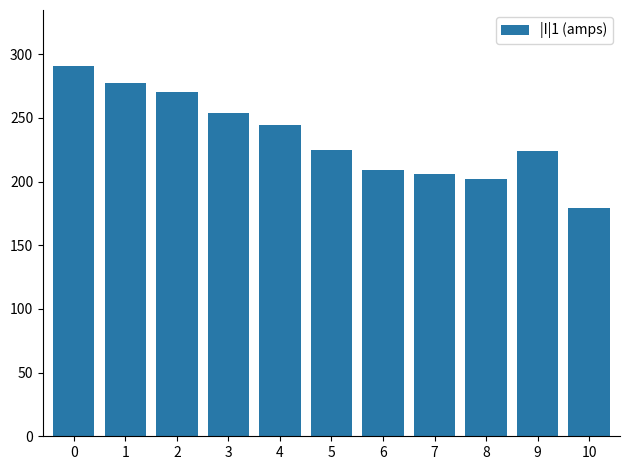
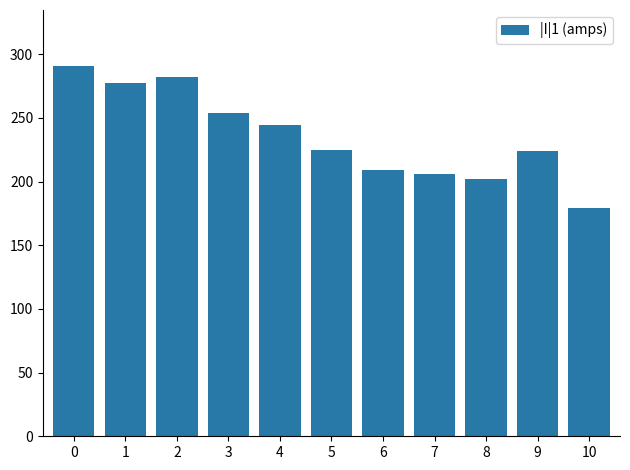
  {
    "0": 291,
    "1": 278,
-   "2": 270,
+   "2": 282,
    "3": 254,
    "4": 245,
    "5": 225,
    "6": 209,
    "7": 206,
    "8": 202,
    "9": 224,
    "10": 179
  }
